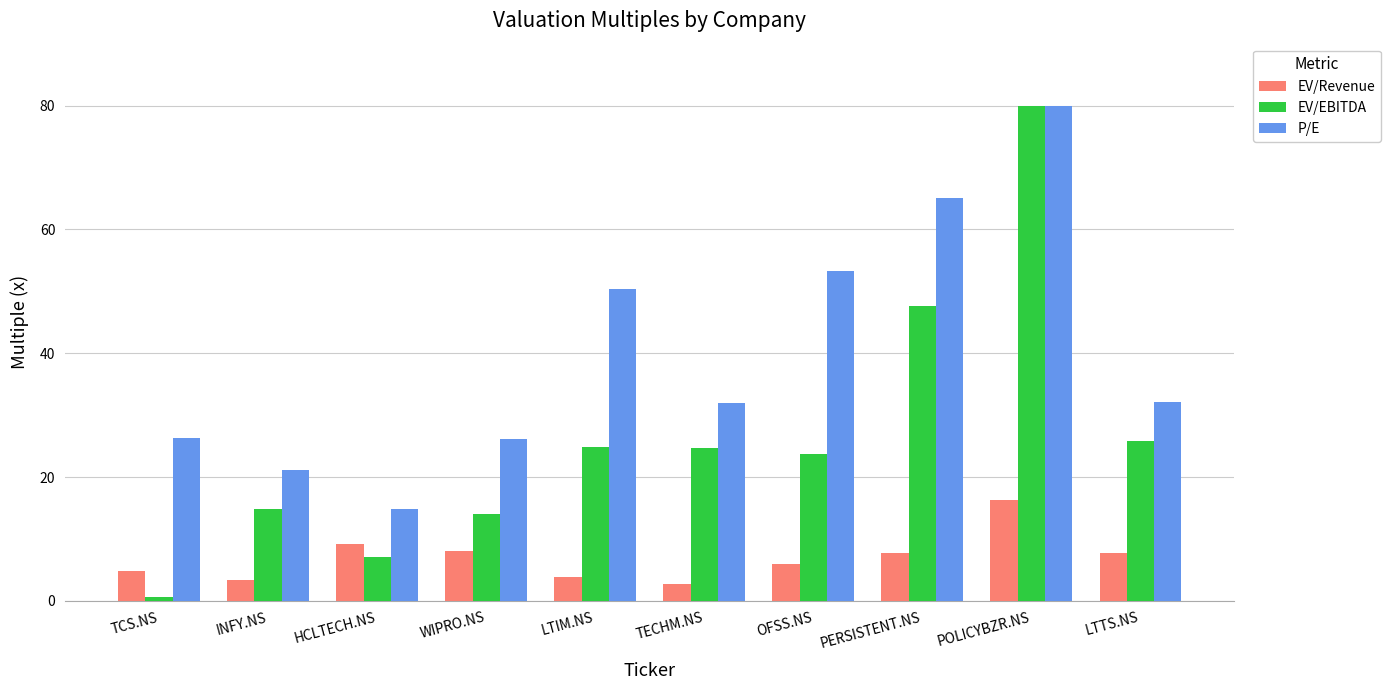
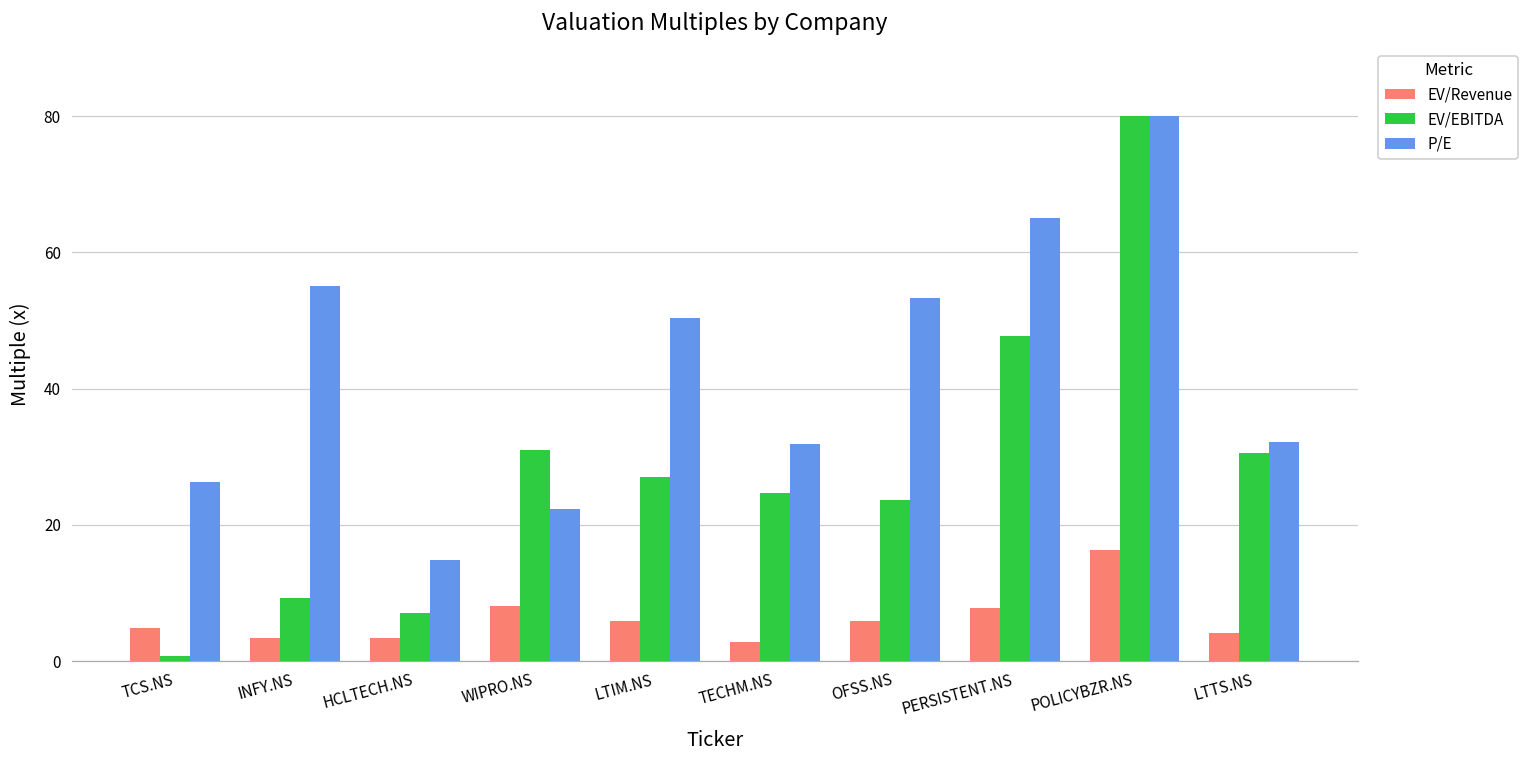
  {
    "EV/Revenue": {
      "TCS.NS": 5,
      "INFY.NS": 3,
-     "HCLTECH.NS": 9,
+     "HCLTECH.NS": 3,
      "WIPRO.NS": 8,
-     "LTIM.NS": 4,
+     "LTIM.NS": 6,
      "TECHM.NS": 3,
      "OFSS.NS": 6,
      "PERSISTENT.NS": 8,
      "POLICYBZR.NS": 16,
-     "LTTS.NS": 8
+     "LTTS.NS": 4
    },
    "EV/EBITDA": {
      "TCS.NS": 1,
-     "INFY.NS": 15,
+     "INFY.NS": 9,
      "HCLTECH.NS": 7,
-     "WIPRO.NS": 14,
-     "LTIM.NS": 25,
+     "WIPRO.NS": 31,
+     "LTIM.NS": 27,
      "TECHM.NS": 25,
      "OFSS.NS": 24,
      "PERSISTENT.NS": 48,
      "POLICYBZR.NS": 80,
-     "LTTS.NS": 26
+     "LTTS.NS": 31
    },
    "P/E": {
      "TCS.NS": 26,
-     "INFY.NS": 21,
+     "INFY.NS": 55,
      "HCLTECH.NS": 15,
-     "WIPRO.NS": 26,
+     "WIPRO.NS": 22,
      "LTIM.NS": 50,
      "TECHM.NS": 32,
      "OFSS.NS": 53,
      "PERSISTENT.NS": 65,
      "POLICYBZR.NS": 80,
      "LTTS.NS": 32
    }
  }
